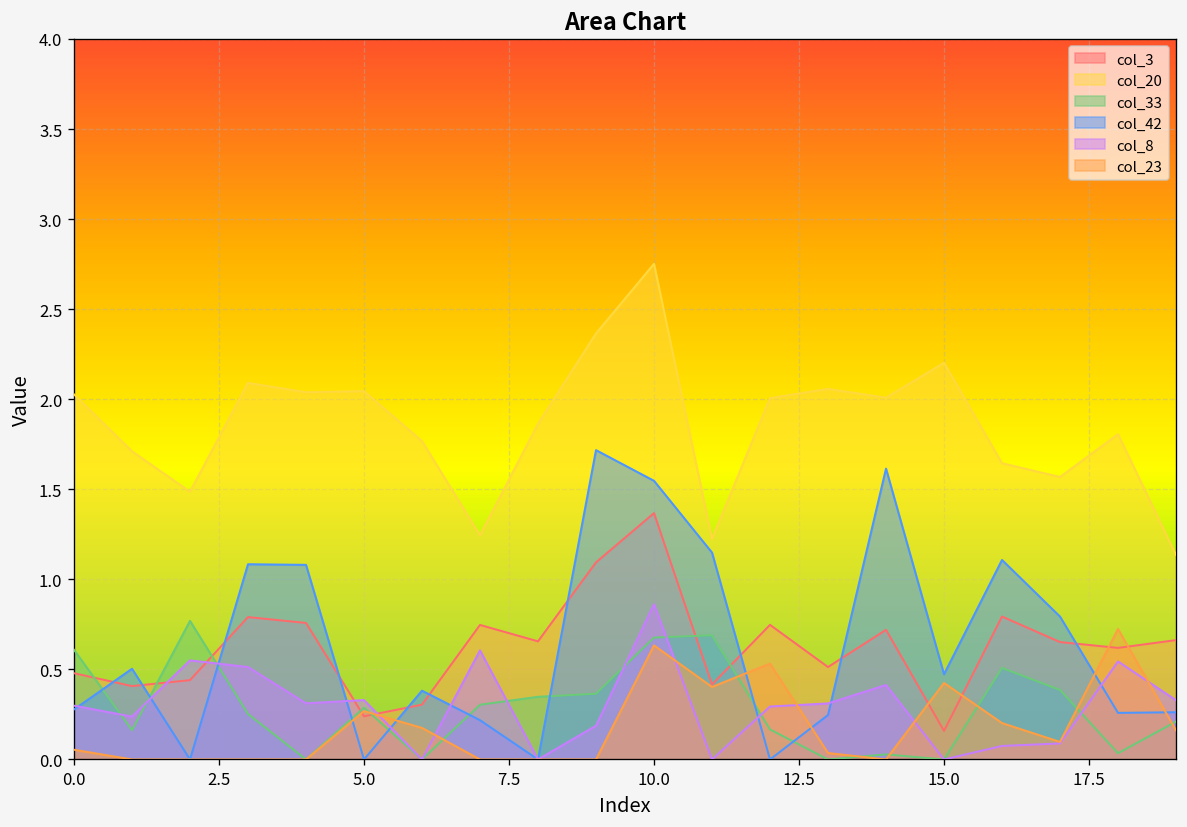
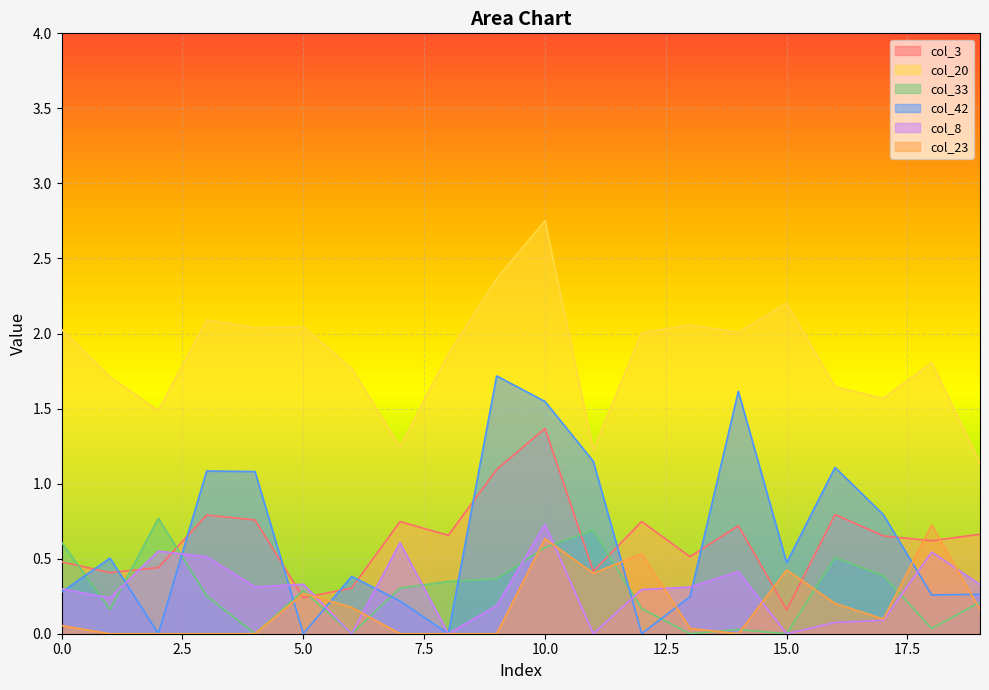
  {
    "col_33": {
      "0.0": 0.61,
      "5.0": 0.29,
-     "10.0": 0.68
+     "10.0": 0.58
    },
    "col_42": {
      "0.0": 0.28,
      "5.0": 0.00,
      "10.0": 1.55,
      "15.0": 0.47
    },
    "col_8": {
      "0.0": 0.30,
      "5.0": 0.33,
-     "10.0": 0.86
+     "10.0": 0.73
    }
  }
